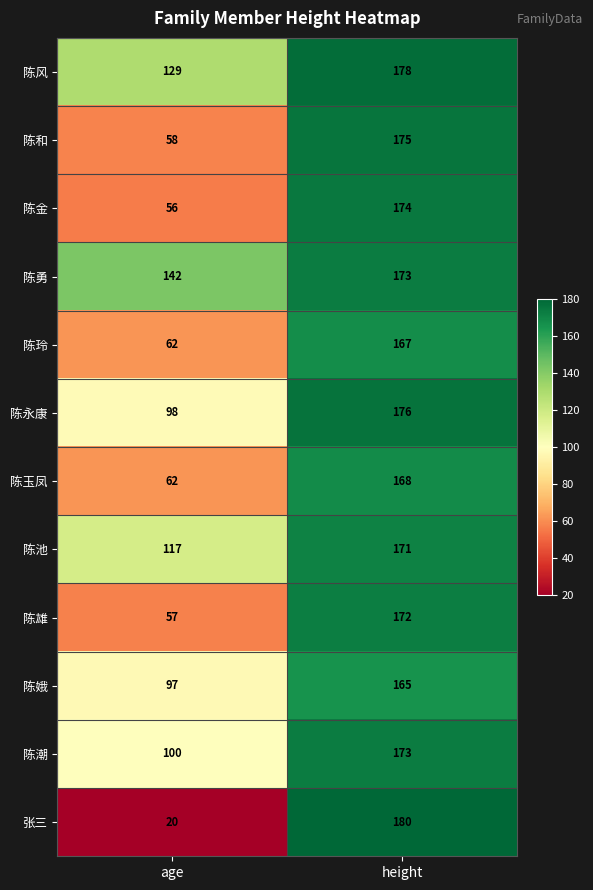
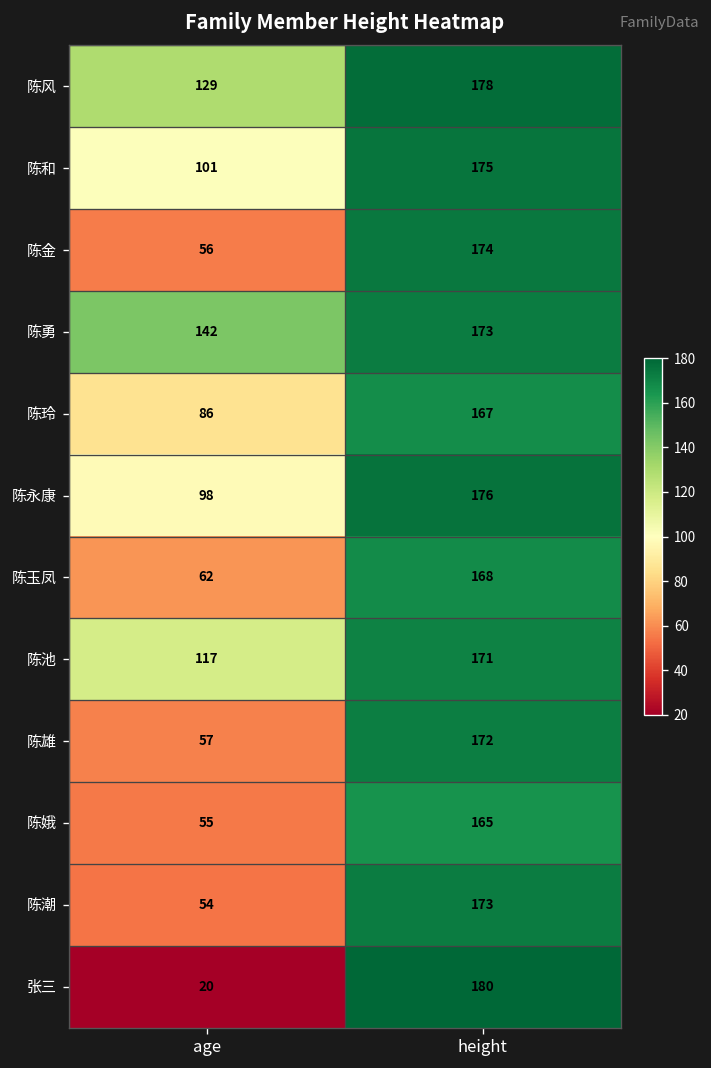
  {
    "陈风": {
      "age": 129,
      "height": 178
    },
    "陈和": {
-     "age": 58,
+     "age": 101,
      "height": 175
    },
    "陈金": {
      "age": 56,
      "height": 174
    },
    "陈勇": {
      "age": 142,
      "height": 173
    },
    "陈玲": {
-     "age": 62,
+     "age": 86,
      "height": 167
    },
    "陈永康": {
      "age": 98,
      "height": 176
    },
    "陈玉凤": {
      "age": 62,
      "height": 168
    },
    "陈池": {
      "age": 117,
      "height": 171
    },
    "陈雄": {
      "age": 57,
      "height": 172
    },
    "陈娥": {
-     "age": 97,
+     "age": 55,
      "height": 165
    },
    "陈潮": {
-     "age": 100,
+     "age": 54,
      "height": 173
    },
    "张三": {
      "age": 20,
      "height": 180
    }
  }
